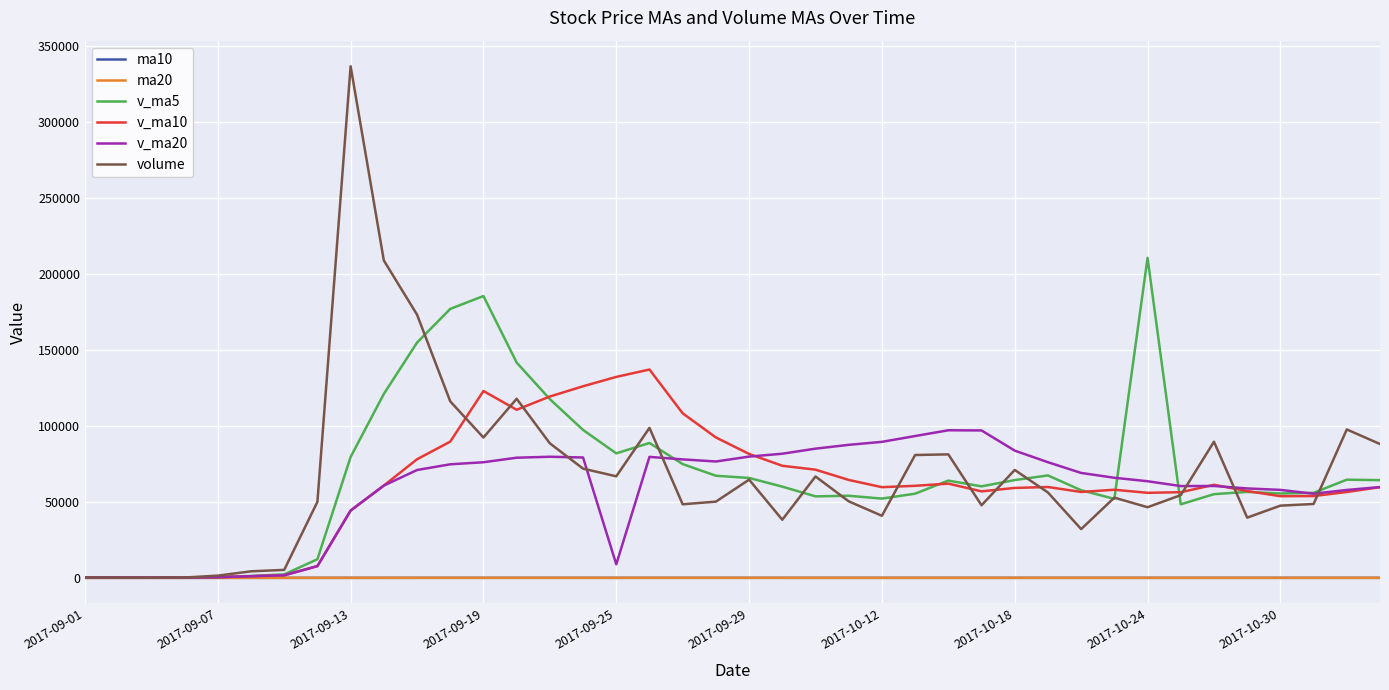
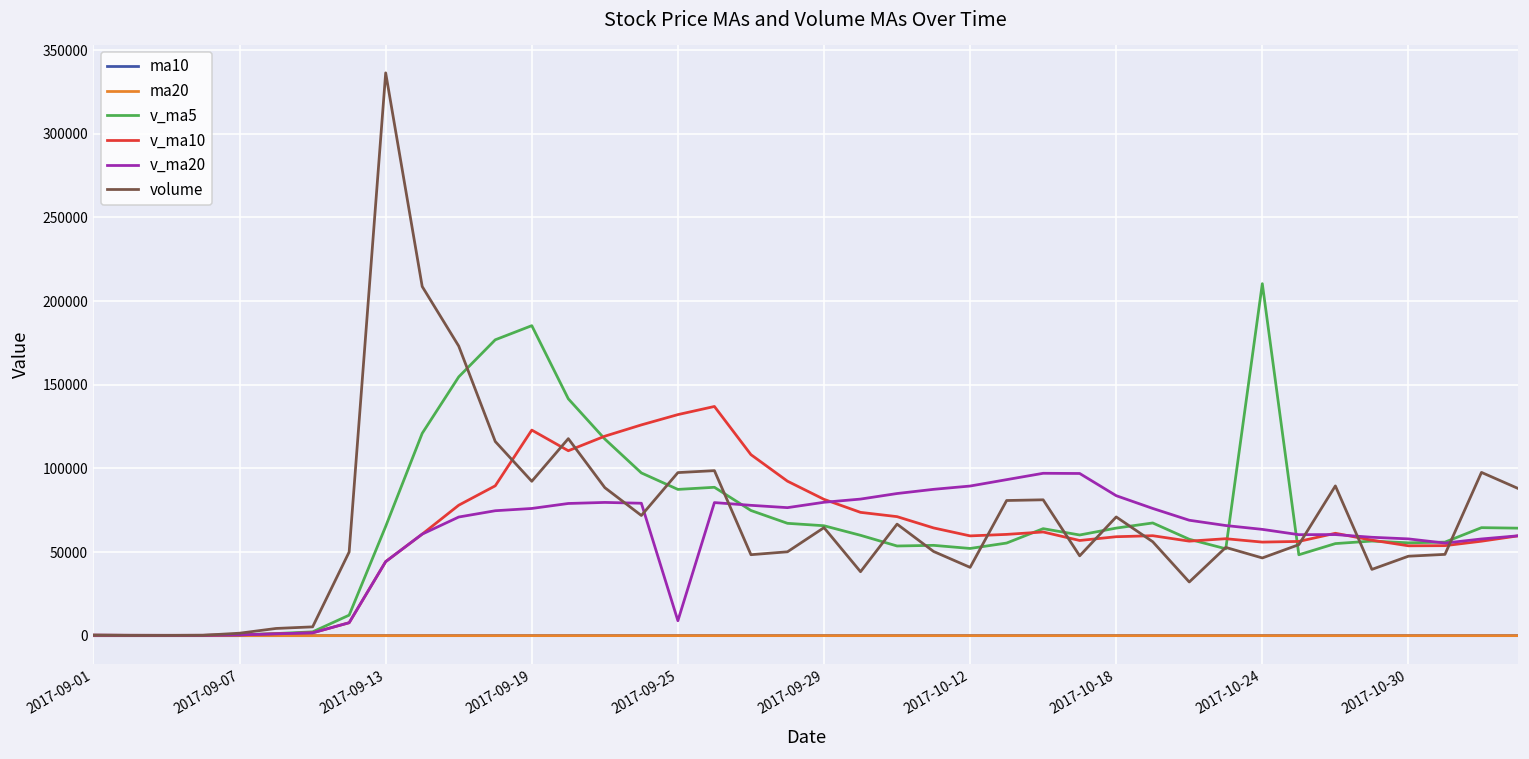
  {
    "ma20": {
      "2017-09-13": 0,
      "2017-09-19": 0,
      "2017-09-25": 0,
      "2017-09-29": 0,
      "2017-10-12": 0,
      "2017-10-18": 0,
      "2017-10-24": 0,
      "2017-10-30": 0
    },
    "v_ma5": {
-     "2017-09-13": 80000,
+     "2017-09-13": 65000,
      "2017-09-19": 185000,
-     "2017-09-25": 82000,
+     "2017-09-25": 87000,
      "2017-10-12": 52000,
      "2017-10-18": 64000,
      "2017-10-24": 210000,
      "2017-10-30": 56000
    },
    "v_ma10": {
      "2017-09-19": 123000,
      "2017-09-25": 132000,
      "2017-09-29": 82000,
      "2017-10-12": 60000,
      "2017-10-18": 59000,
      "2017-10-24": 56000,
      "2017-10-30": 54000
    },
    "v_ma20": {
      "2017-09-19": 76000,
      "2017-09-25": 9000,
      "2017-09-29": 80000,
      "2017-10-12": 89000,
      "2017-10-18": 84000,
      "2017-10-24": 64000,
      "2017-10-30": 58000
    },
    "volume": {
      "2017-09-13": 336000,
      "2017-09-19": 92000,
-     "2017-09-25": 67000,
+     "2017-09-25": 97000,
      "2017-10-12": 41000,
      "2017-10-18": 71000,
      "2017-10-24": 46000,
      "2017-10-30": 48000
    }
  }
